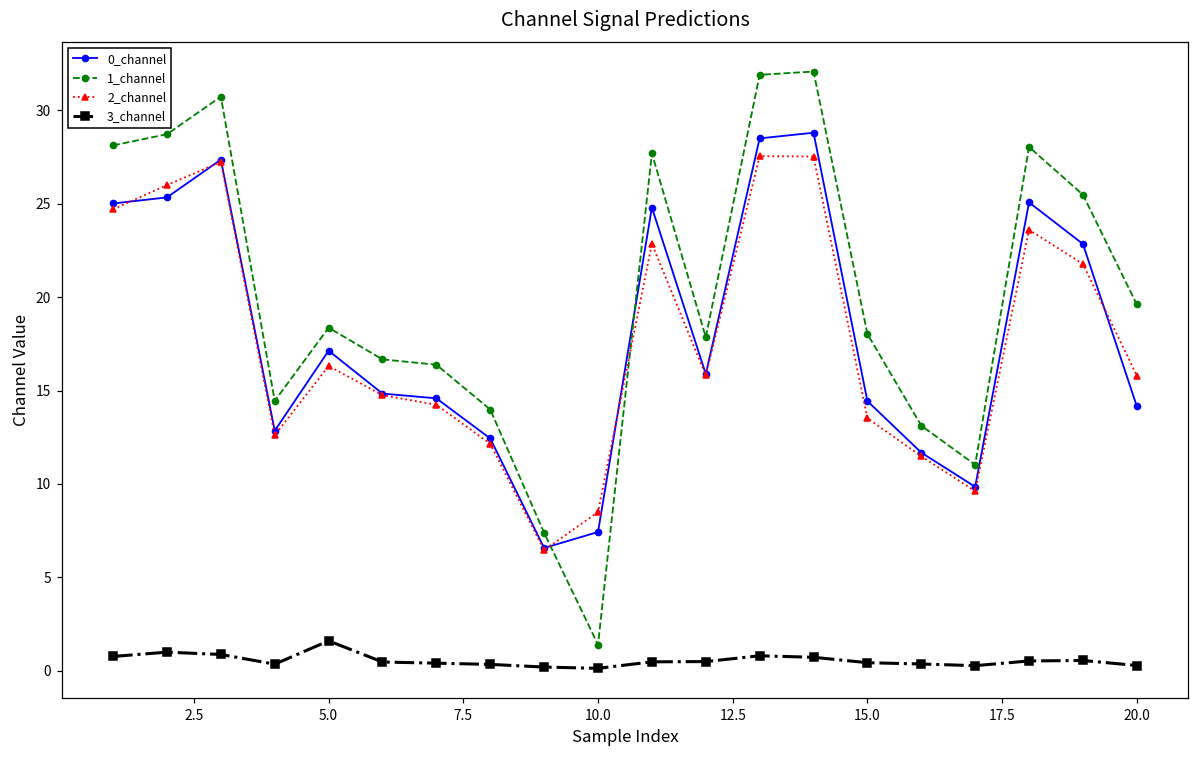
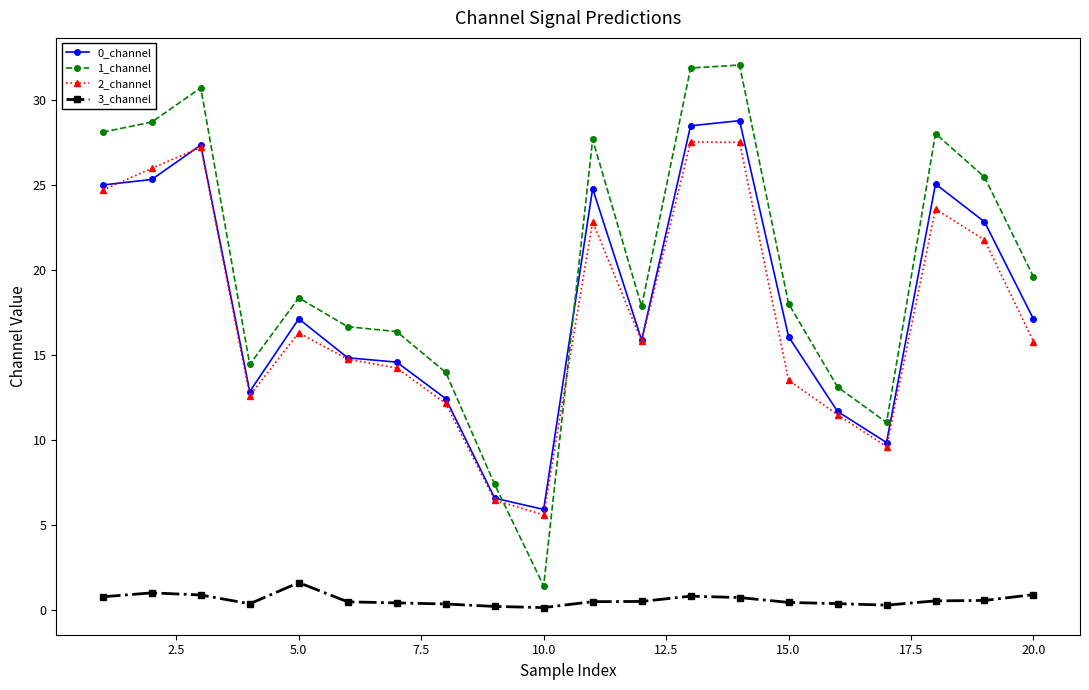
  {
    "0_channel": {
      "5.0": 17.1,
-     "10.0": 7.4,
-     "15.0": 14.4,
-     "20.0": 14.2
+     "10.0": 5.9,
+     "15.0": 16.1,
+     "20.0": 17.1
    },
    "1_channel": {
      "5.0": 18.4,
      "10.0": 1.4,
      "15.0": 18.0,
      "20.0": 19.6
    },
    "2_channel": {
      "5.0": 16.3,
-     "10.0": 8.5,
+     "10.0": 5.6,
      "15.0": 13.5,
      "20.0": 15.8
    },
    "3_channel": {
      "5.0": 1.6,
      "10.0": 0.1,
      "15.0": 0.4,
-     "20.0": 0.3
+     "20.0": 0.9
    }
  }
